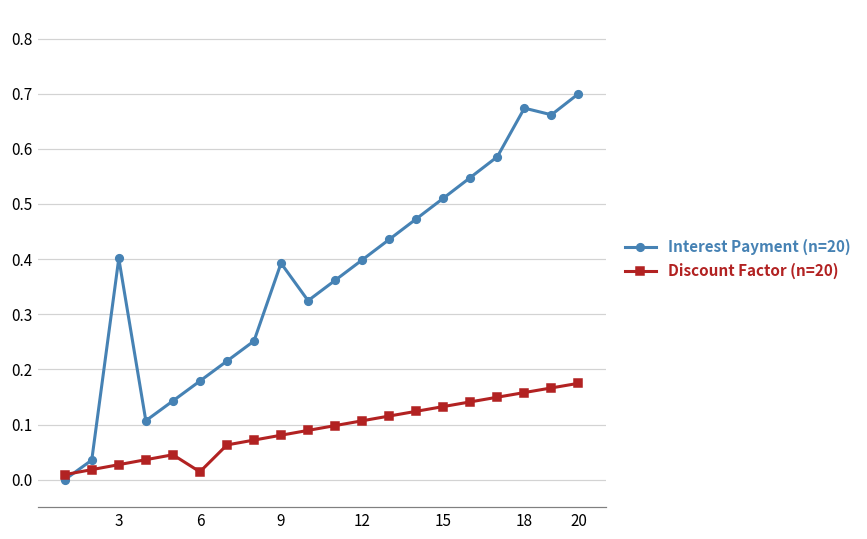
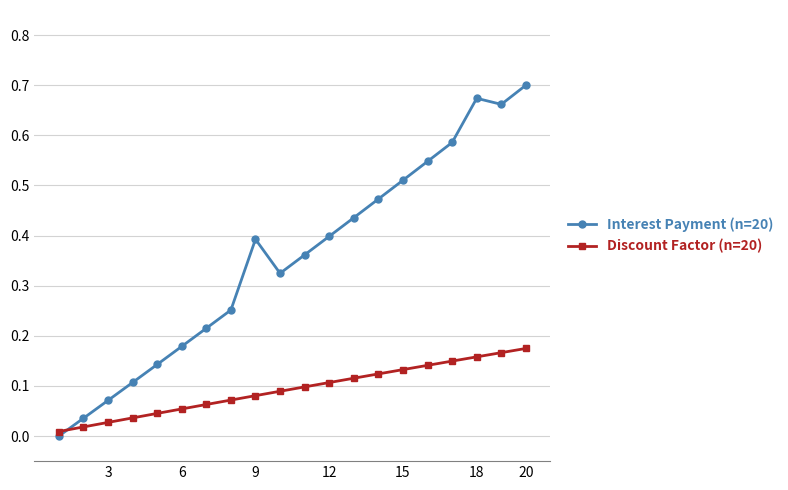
  {
    "Interest Payment (n=20)": {
-     "3": 0.40,
+     "3": 0.07,
      "6": 0.18,
      "9": 0.39,
      "12": 0.40,
      "15": 0.51,
      "18": 0.67,
      "20": 0.70
    },
    "Discount Factor (n=20)": {
      "3": 0.03,
-     "6": 0.01,
+     "6": 0.05,
      "9": 0.08,
      "12": 0.11,
      "15": 0.13,
      "18": 0.16,
      "20": 0.17
    }
  }
